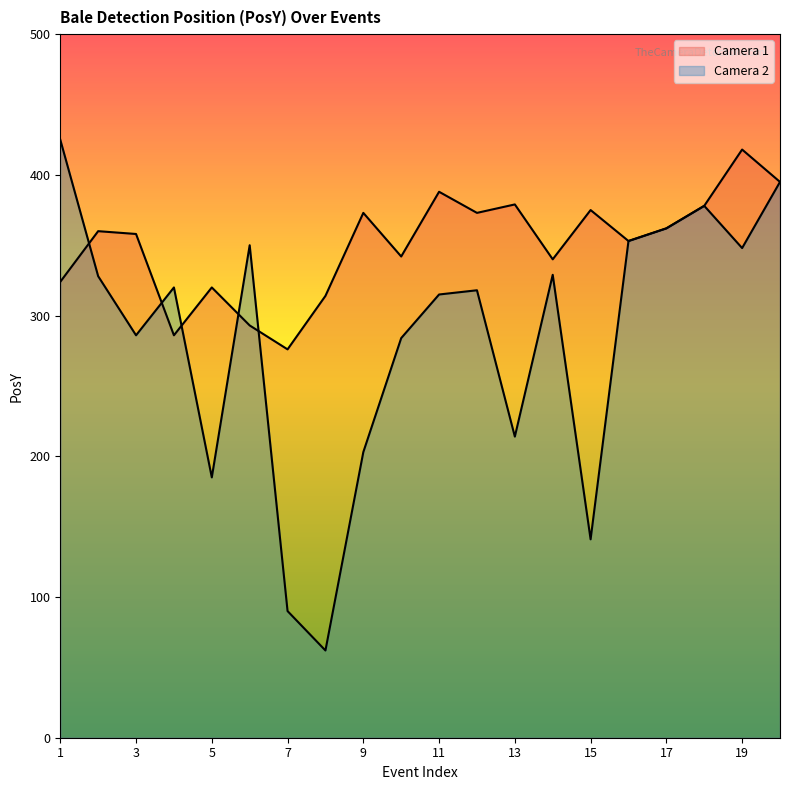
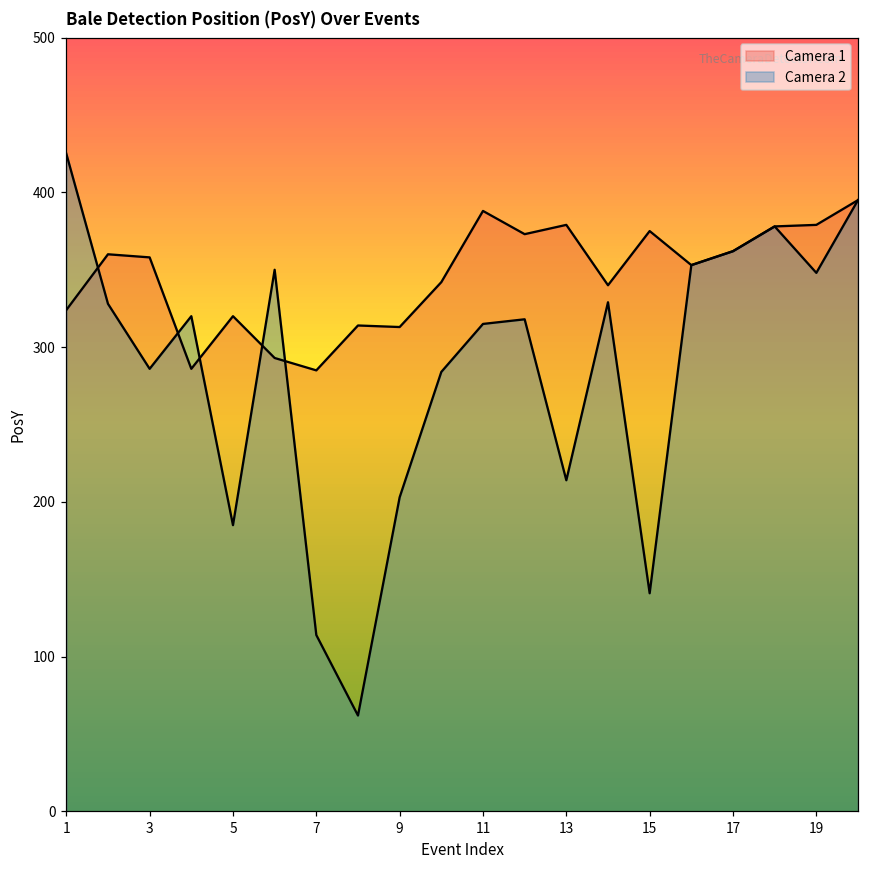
  {
    "Camera 1": {
      "1": 324,
      "3": 358,
      "5": 320,
-     "7": 276,
-     "9": 373,
+     "7": 285,
+     "9": 313,
      "11": 388,
      "13": 379,
      "15": 375,
-     "19": 418
+     "19": 379
    },
    "Camera 2": {
      "1": 425,
      "3": 286,
      "5": 185,
-     "7": 90,
+     "7": 114,
      "9": 203,
      "11": 315,
      "13": 214,
      "15": 141,
      "19": 348
    }
  }
